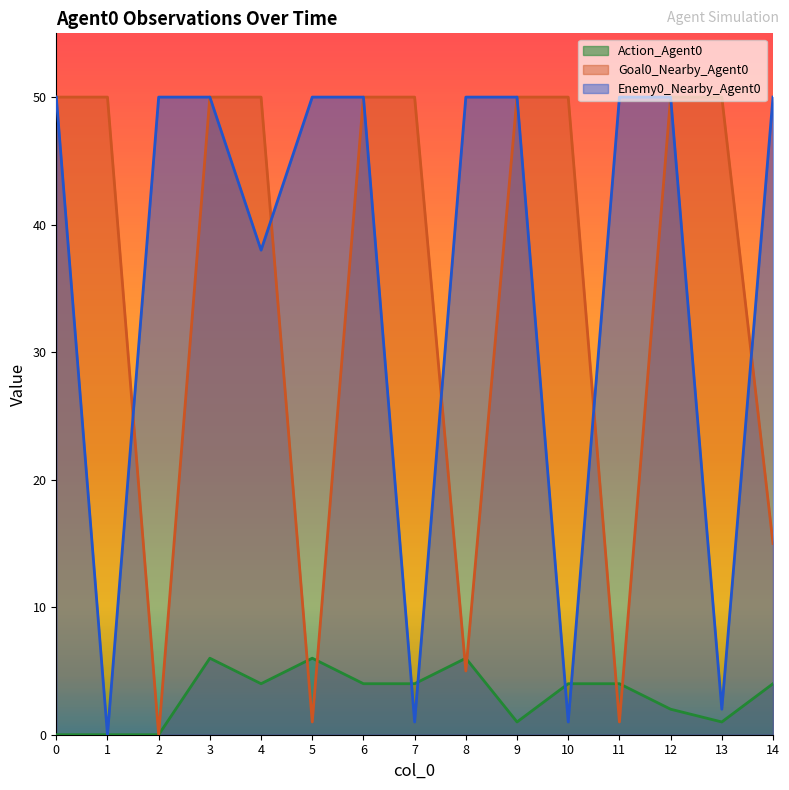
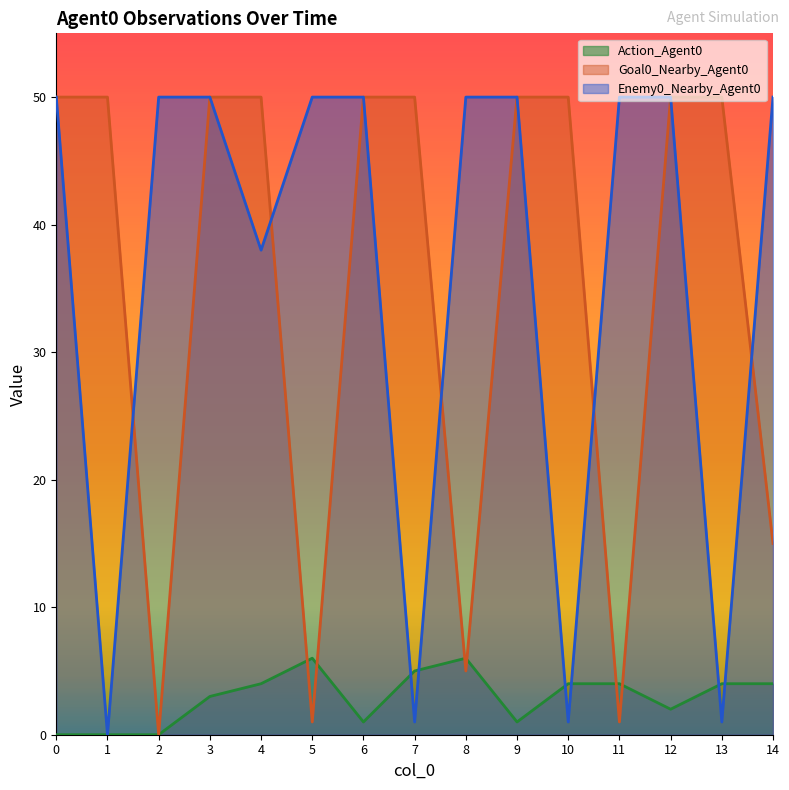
  {
    "Action_Agent0": {
      "0": 0,
-     "3": 6,
+     "3": 3,
      "4": 4,
      "5": 6,
-     "6": 4,
-     "7": 4,
+     "6": 1,
+     "7": 5,
      "8": 6,
      "9": 1,
      "10": 4,
      "11": 4,
      "12": 2,
-     "13": 1,
+     "13": 4,
      "14": 4
    },
    "Goal0_Nearby_Agent0": {
      "1": 50,
      "4": 50,
      "5": 1,
      "7": 50,
      "8": 5,
      "10": 50,
      "11": 1,
      "14": 15
    },
    "Enemy0_Nearby_Agent0": {
      "2": 50,
      "4": 38,
      "5": 50,
      "7": 1,
      "8": 50,
      "10": 1,
-     "13": 2,
+     "13": 1,
      "14": 50
    }
  }
